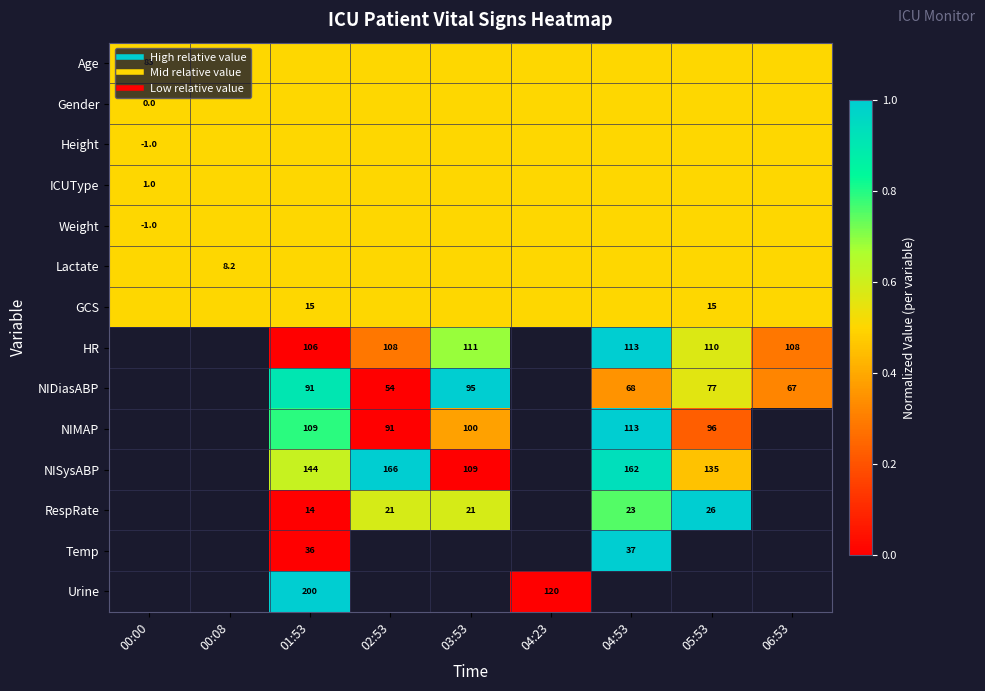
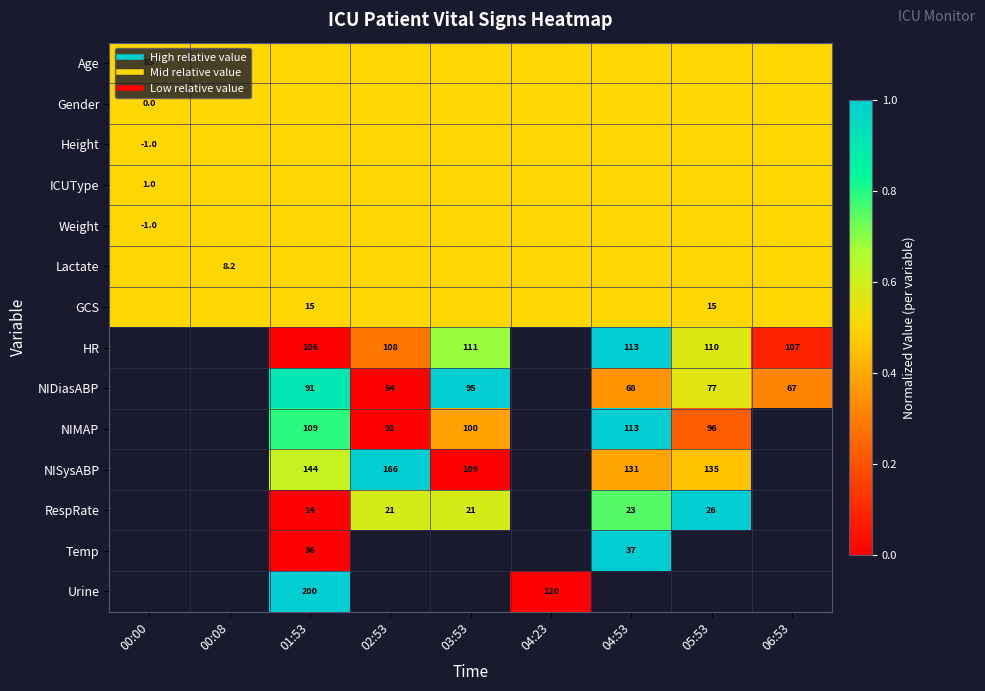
  {
    "Gender": {
      "00:00": 0.0
    },
    "Height": {
      "00:00": -1.0
    },
    "ICUType": {
      "00:00": 1.0
    },
    "Weight": {
      "00:00": -1.0
    },
    "Lactate": {
      "00:08": 8.2
    },
    "GCS": {
      "01:53": 15,
      "05:53": 15
    },
    "HR": {
      "01:53": 106,
      "02:53": 108,
      "03:53": 111,
      "04:53": 113,
      "05:53": 110,
-     "06:53": 108
+     "06:53": 107
    },
    "NIDiasABP": {
      "01:53": 91,
      "02:53": 54,
      "03:53": 95,
      "04:53": 68,
      "05:53": 77,
      "06:53": 67
    },
    "NIMAP": {
      "01:53": 109,
      "02:53": 91,
      "03:53": 100,
      "04:53": 113,
      "05:53": 96
    },
    "NISysABP": {
      "01:53": 144,
      "02:53": 166,
      "03:53": 109,
-     "04:53": 162,
+     "04:53": 131,
      "05:53": 135
    },
    "RespRate": {
      "01:53": 14,
      "02:53": 21,
      "03:53": 21,
      "04:53": 23,
      "05:53": 26
    },
    "Temp": {
      "01:53": 36,
      "04:53": 37
    },
    "Urine": {
      "01:53": 200,
      "04:23": 120
    }
  }
